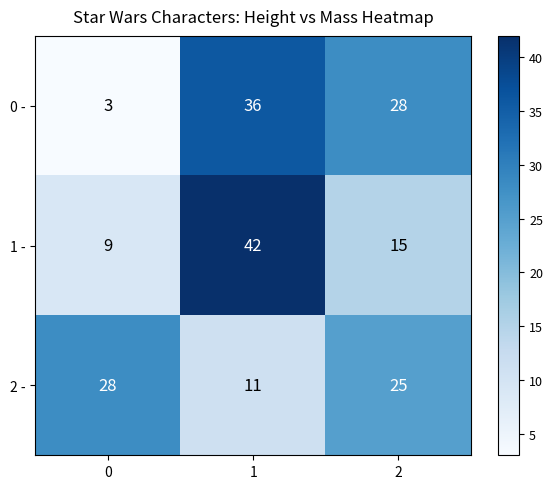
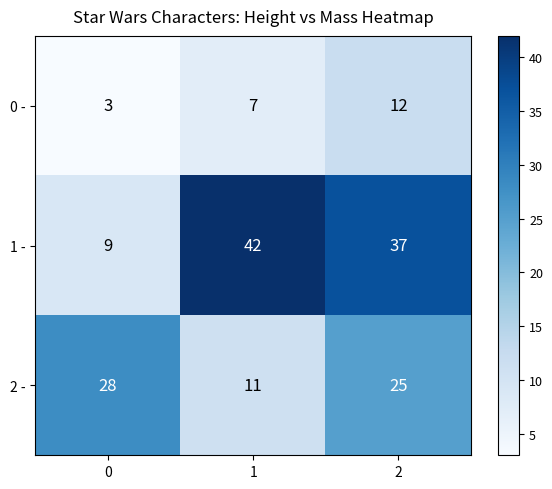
  {
    "0 -": {
      "0": 3,
-     "1": 36,
-     "2": 28
+     "1": 7,
+     "2": 12
    },
    "1 -": {
      "0": 9,
      "1": 42,
-     "2": 15
+     "2": 37
    },
    "2 -": {
      "0": 28,
      "1": 11,
      "2": 25
    }
  }
